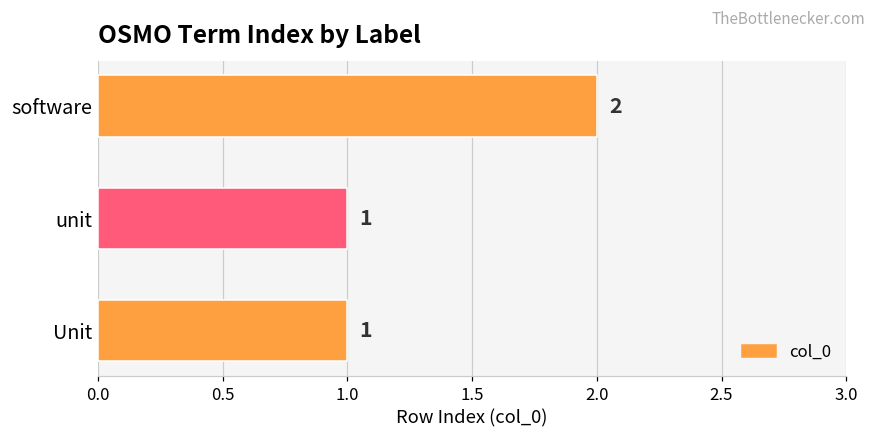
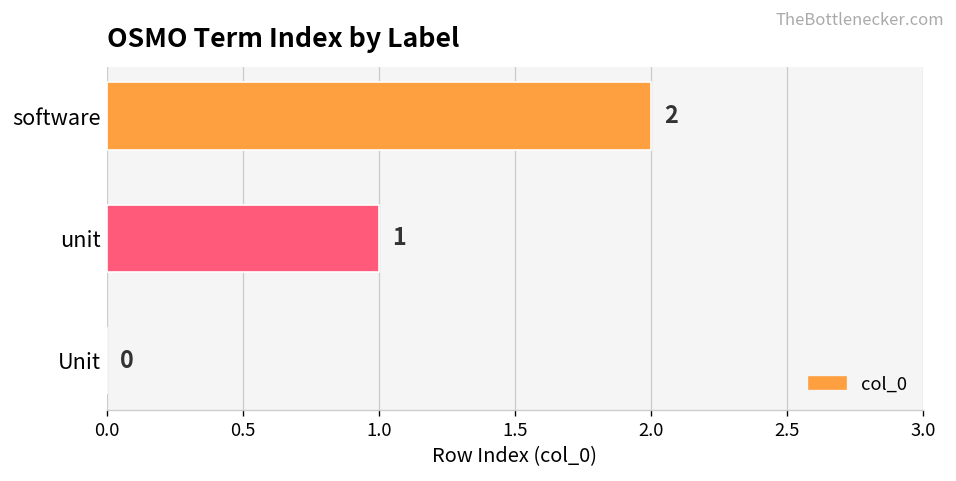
  {
    "software": 2,
    "unit": 1,
-   "Unit": 1
+   "Unit": 0
  }
